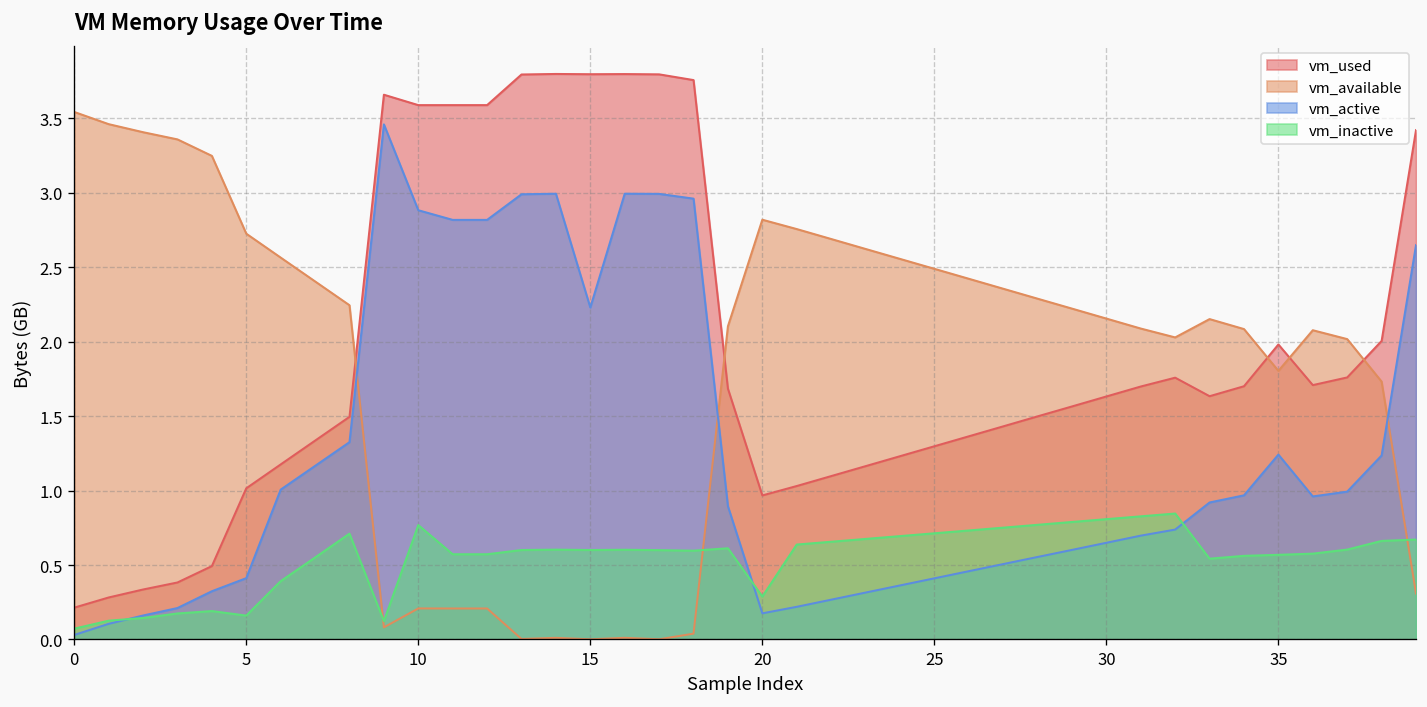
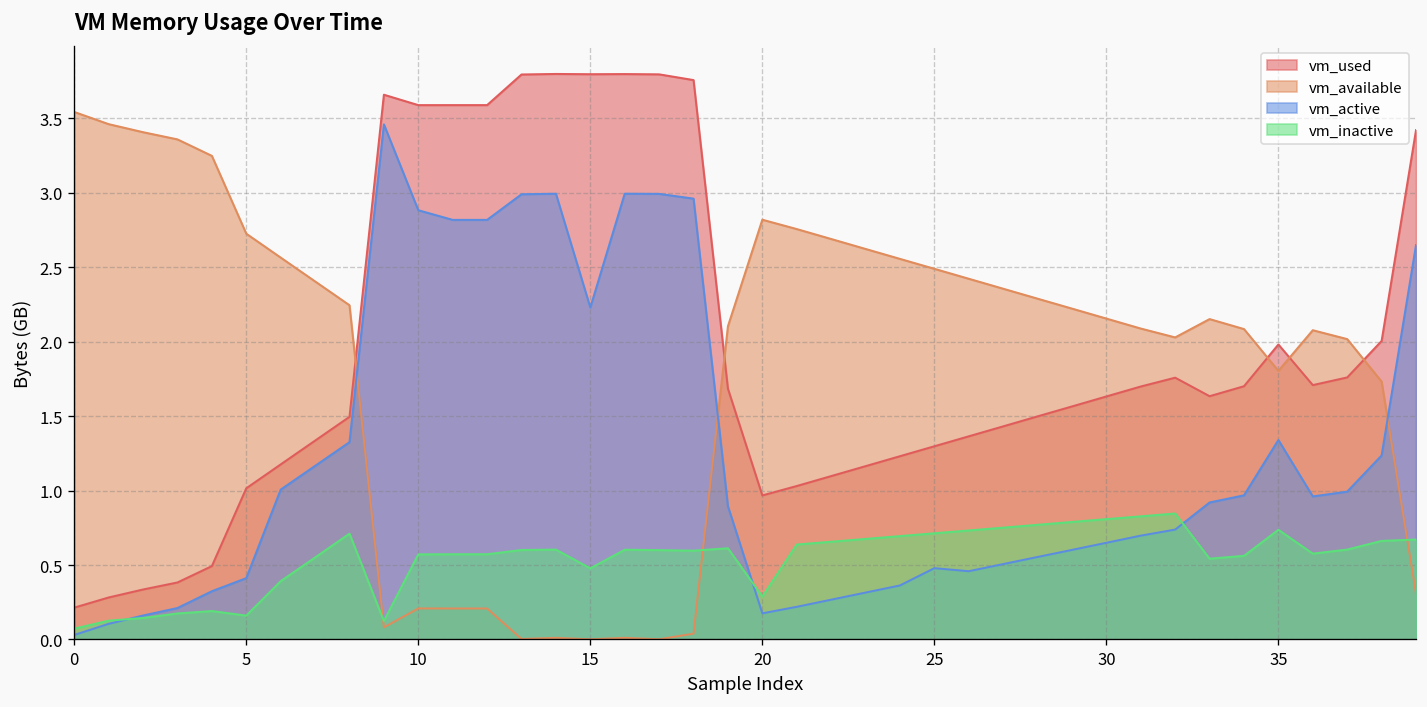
  {
    "vm_active": {
      "0": 0.03,
      "5": 0.41,
      "10": 2.88,
      "15": 2.23,
      "20": 0.18,
-     "25": 0.41,
+     "25": 0.48,
      "30": 0.65,
-     "35": 1.24
+     "35": 1.34
    },
    "vm_inactive": {
      "0": 0.07,
      "5": 0.16,
-     "10": 0.77,
-     "15": 0.60,
+     "10": 0.57,
+     "15": 0.48,
      "20": 0.29,
      "25": 0.71,
      "30": 0.81,
-     "35": 0.57
+     "35": 0.74
    }
  }
